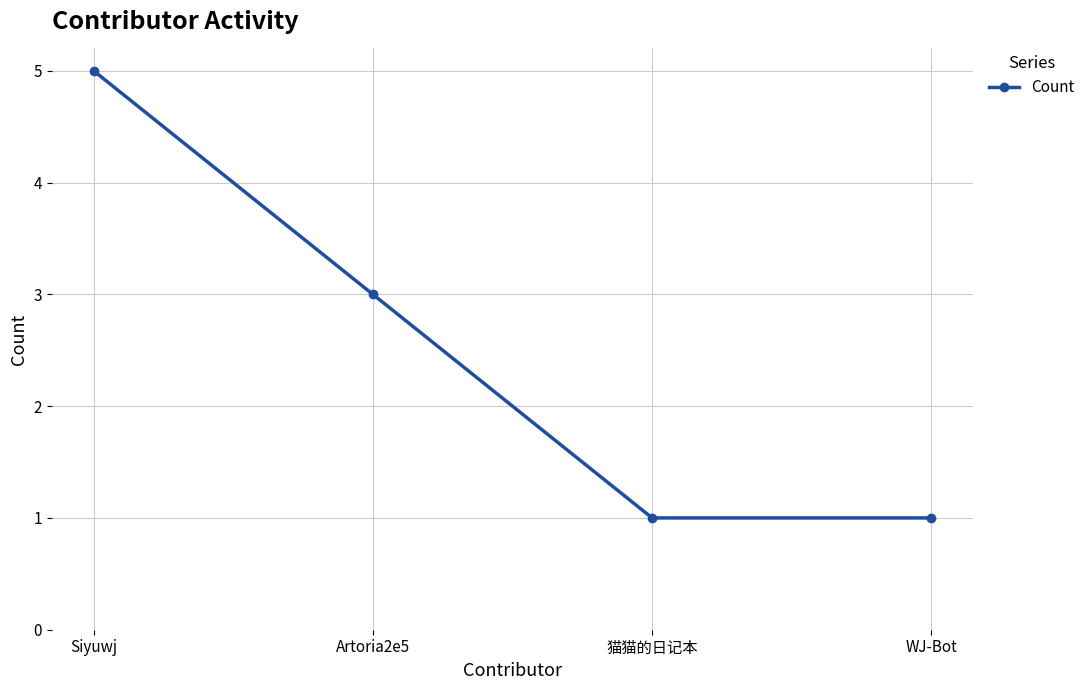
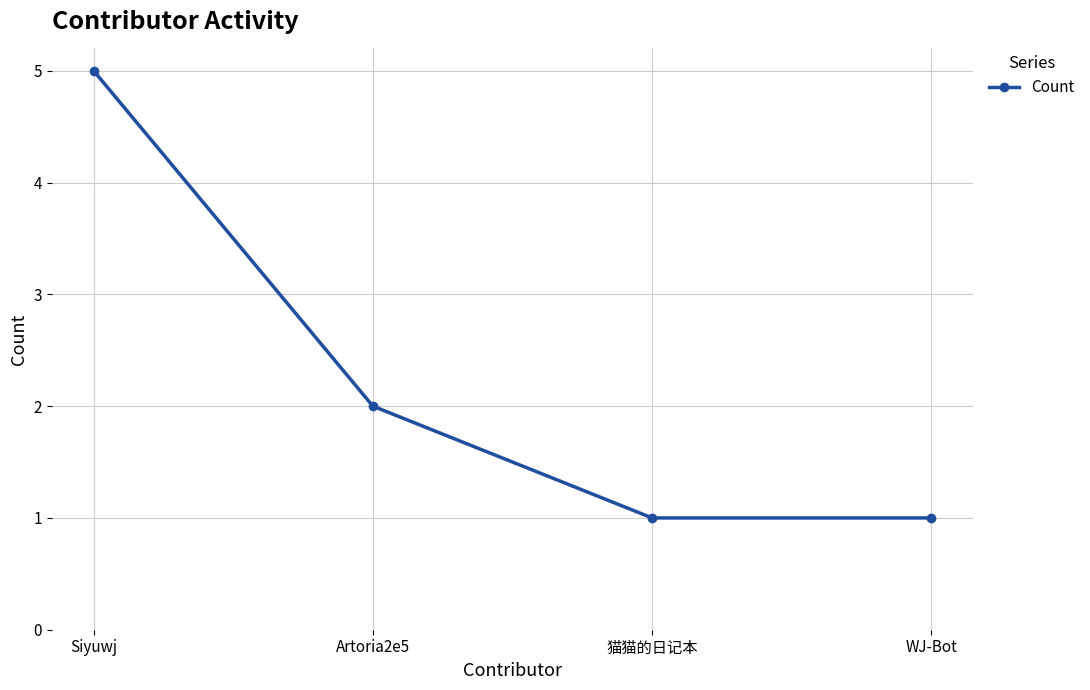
  {
    "Siyuwj": 5,
-   "Artoria2e5": 3,
+   "Artoria2e5": 2,
    "猫猫的日记本": 1,
    "WJ-Bot": 1
  }
